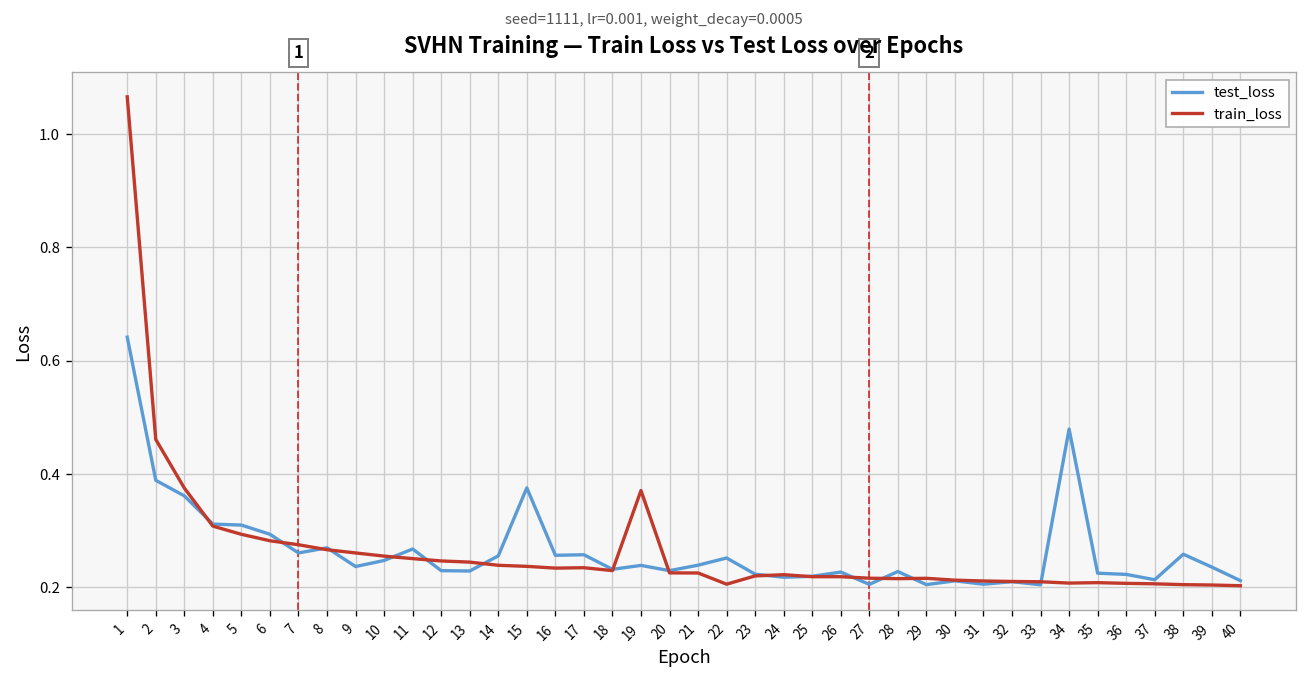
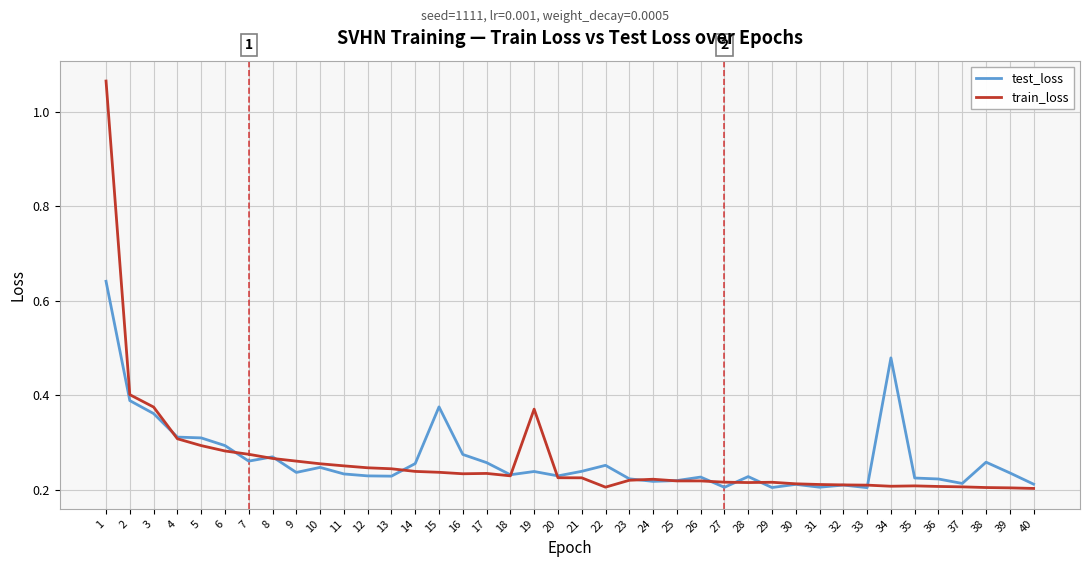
  {
    "test_loss": {
      "1": 0.64,
      "2": 0.39,
      "3": 0.36,
      "5": 0.31,
      "6": 0.29,
      "7": 0.26,
      "9": 0.24,
      "10": 0.25,
-     "11": 0.27,
+     "11": 0.23,
      "12": 0.23,
      "13": 0.23,
      "14": 0.26,
      "15": 0.38,
-     "16": 0.26,
+     "16": 0.27,
      "17": 0.26,
      "19": 0.24,
      "21": 0.24,
      "22": 0.25,
      "26": 0.23,
      "27": 0.20,
      "28": 0.23,
      "29": 0.20,
      "31": 0.21,
      "34": 0.48,
      "35": 0.22,
      "36": 0.22,
      "37": 0.21,
      "38": 0.26,
      "39": 0.24,
      "40": 0.21
    },
    "train_loss": {
      "1": 1.07,
-     "2": 0.46,
+     "2": 0.40,
      "3": 0.37,
      "5": 0.29,
      "6": 0.28,
      "7": 0.27,
      "9": 0.26,
      "10": 0.25,
      "11": 0.25,
      "12": 0.25,
      "13": 0.24,
      "14": 0.24,
      "15": 0.24,
      "16": 0.23,
      "17": 0.23,
      "19": 0.37,
      "21": 0.23,
      "22": 0.21,
      "26": 0.22,
      "27": 0.22,
      "28": 0.22,
      "29": 0.22,
      "31": 0.21,
      "34": 0.21,
      "35": 0.21,
      "36": 0.21,
      "37": 0.21,
      "38": 0.20,
      "39": 0.20,
      "40": 0.20
    }
  }
